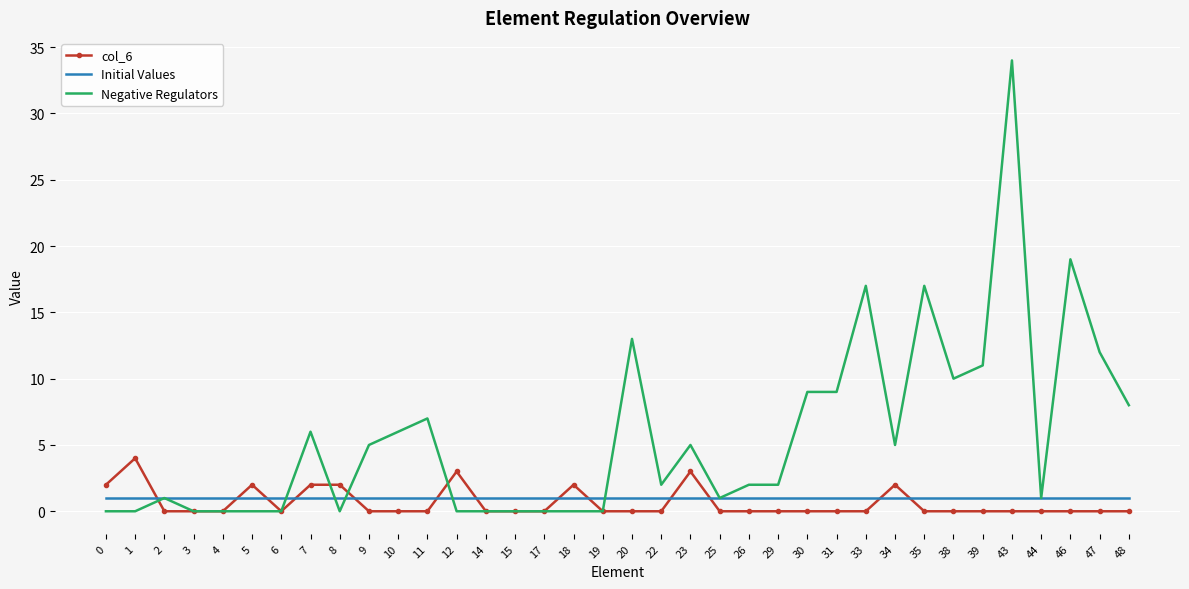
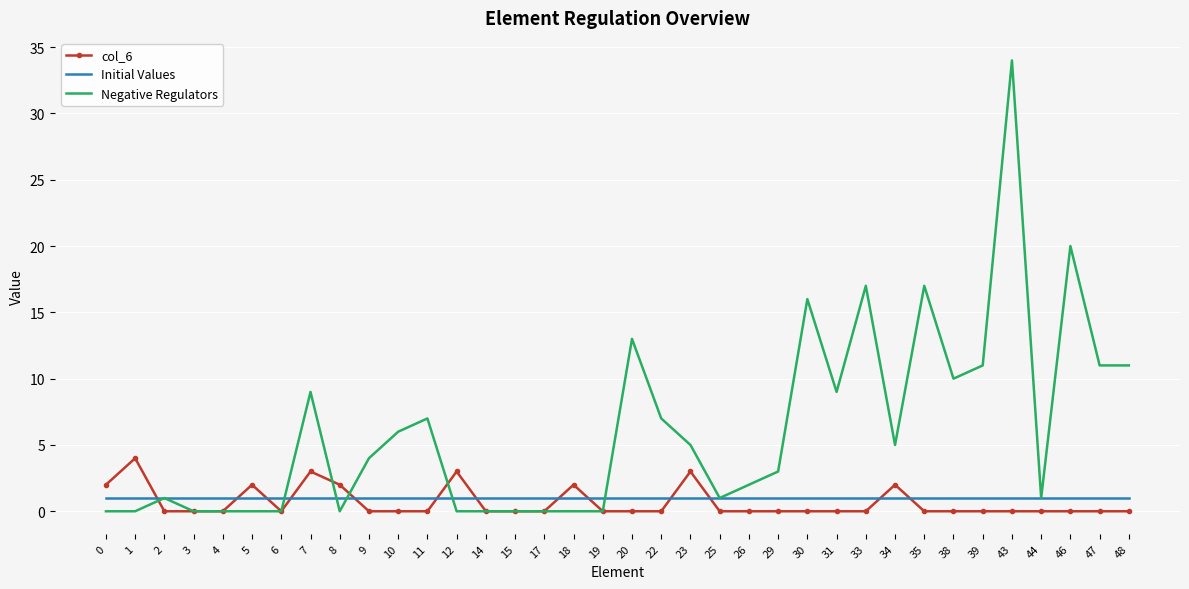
  {
    "col_6": {
      "0": 2,
      "1": 4,
      "2": 0,
      "5": 2,
-     "7": 2,
+     "7": 3,
      "8": 2,
      "9": 0,
      "10": 0,
      "11": 0,
      "12": 3,
      "18": 2,
      "20": 0,
      "22": 0,
      "23": 3,
      "25": 0,
      "26": 0,
      "29": 0,
      "30": 0,
      "31": 0,
      "33": 0,
      "34": 2,
      "35": 0,
      "38": 0,
      "39": 0,
      "43": 0,
      "44": 0,
      "46": 0,
      "47": 0,
      "48": 0
    },
    "Initial Values": {
      "0": 1,
      "1": 1,
      "3": 1,
      "4": 1,
      "5": 1,
      "6": 1,
      "7": 1,
      "8": 1,
      "9": 1,
      "10": 1,
      "11": 1,
      "12": 1,
      "14": 1,
      "15": 1,
      "17": 1,
      "18": 1,
      "19": 1,
      "20": 1,
      "22": 1,
      "23": 1,
      "26": 1,
      "29": 1,
      "30": 1,
      "31": 1,
      "33": 1,
      "34": 1,
      "35": 1,
      "38": 1,
      "39": 1,
      "43": 1,
      "46": 1,
      "47": 1,
      "48": 1
    },
    "Negative Regulators": {
      "0": 0,
      "1": 0,
      "5": 0,
-     "7": 6,
+     "7": 9,
      "8": 0,
-     "9": 5,
+     "9": 4,
      "10": 6,
      "11": 7,
      "12": 0,
      "18": 0,
      "20": 13,
-     "22": 2,
+     "22": 7,
      "23": 5,
      "26": 2,
-     "29": 2,
-     "30": 9,
+     "29": 3,
+     "30": 16,
      "31": 9,
      "33": 17,
      "34": 5,
      "35": 17,
      "38": 10,
      "39": 11,
      "43": 34,
-     "46": 19,
-     "47": 12,
-     "48": 8
+     "46": 20,
+     "47": 11,
+     "48": 11
    }
  }
